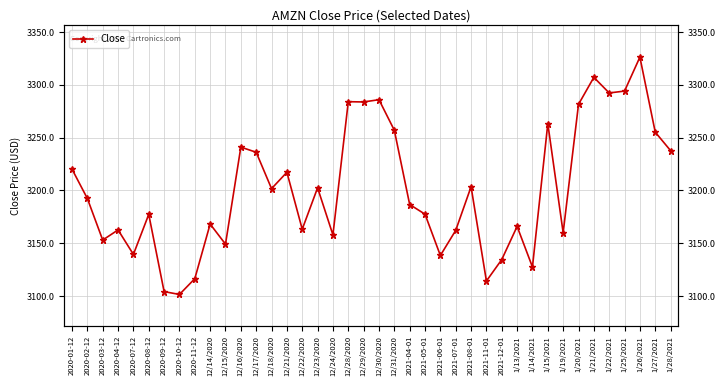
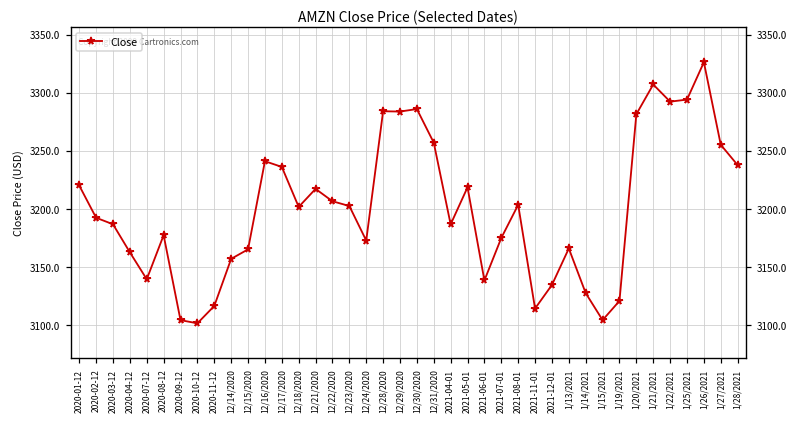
  {
    "2020-01-12": 3220,
    "2020-02-12": 3192,
-   "2020-03-12": 3153,
+   "2020-03-12": 3187,
    "2020-04-12": 3163,
    "2020-07-12": 3139,
    "2020-08-12": 3177,
    "2020-09-12": 3104,
    "2020-10-12": 3101,
    "2020-11-12": 3116,
-   "12/14/2020": 3168,
-   "12/15/2020": 3149,
+   "12/14/2020": 3157,
+   "12/15/2020": 3165,
    "12/16/2020": 3241,
    "12/17/2020": 3236,
    "12/18/2020": 3202,
    "12/21/2020": 3217,
-   "12/22/2020": 3163,
+   "12/22/2020": 3207,
    "12/23/2020": 3202,
-   "12/24/2020": 3158,
+   "12/24/2020": 3173,
    "12/28/2020": 3284,
    "12/29/2020": 3284,
    "12/30/2020": 3286,
    "12/31/2020": 3257,
    "2021-04-01": 3187,
-   "2021-05-01": 3177,
+   "2021-05-01": 3219,
    "2021-06-01": 3138,
-   "2021-07-01": 3162,
+   "2021-07-01": 3175,
    "2021-08-01": 3203,
    "2021-11-01": 3114,
    "2021-12-01": 3135,
    "1/13/2021": 3166,
    "1/14/2021": 3127,
-   "1/15/2021": 3263,
-   "1/19/2021": 3160,
+   "1/15/2021": 3104,
+   "1/19/2021": 3121,
    "1/20/2021": 3281,
    "1/21/2021": 3307,
    "1/22/2021": 3292,
    "1/25/2021": 3294,
    "1/26/2021": 3326,
    "1/27/2021": 3255,
    "1/28/2021": 3238
  }
